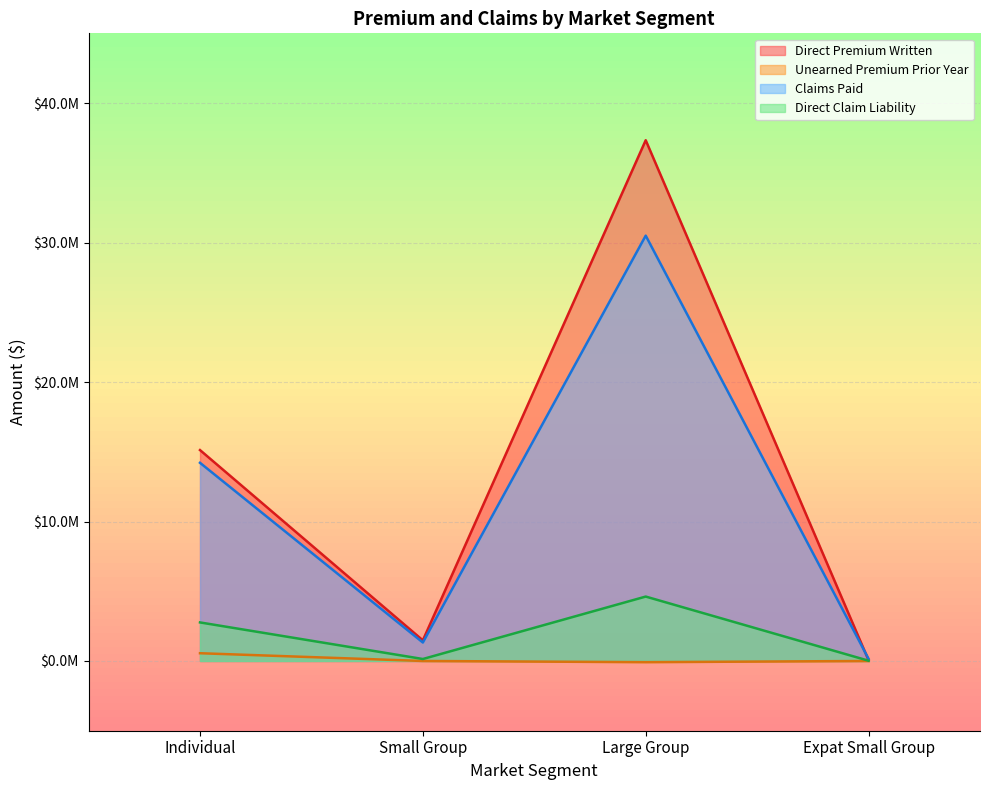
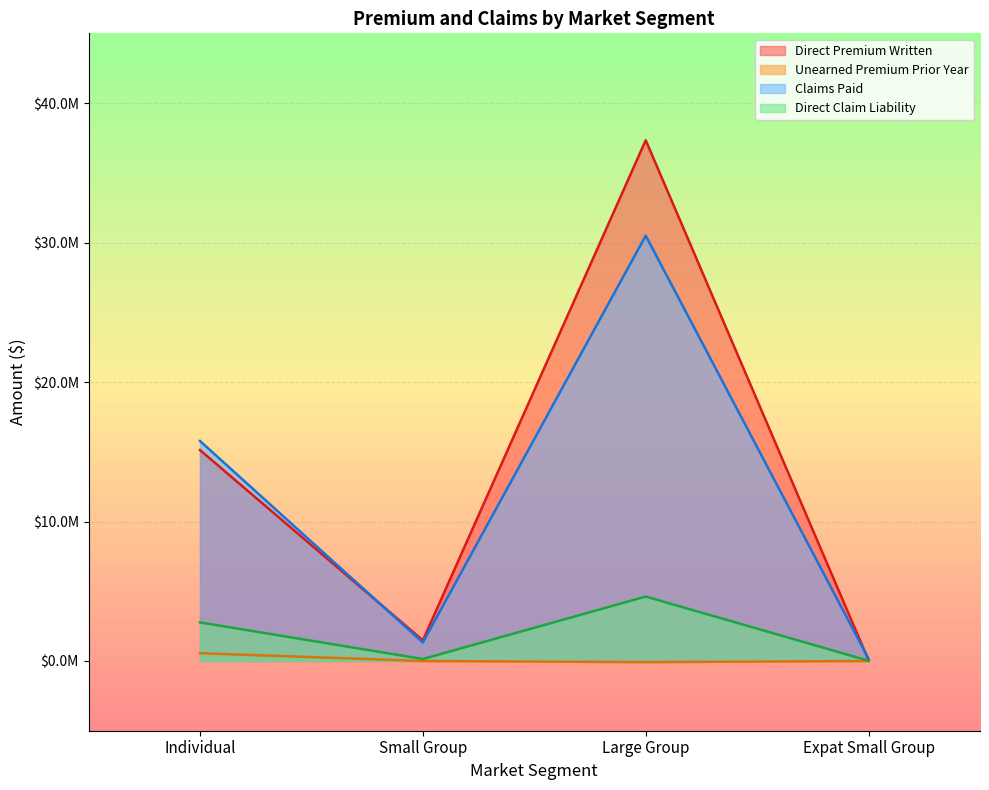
  {
    "Direct Premium Written": {
      "Individual": "$15100000",
      "Large Group": "$37300000"
    },
    "Claims Paid": {
-     "Individual": "$14200000",
+     "Individual": "$15800000",
      "Large Group": "$30500000"
    },
    "Direct Claim Liability": {
      "Individual": "$2800000",
      "Large Group": "$4600000"
    }
  }
